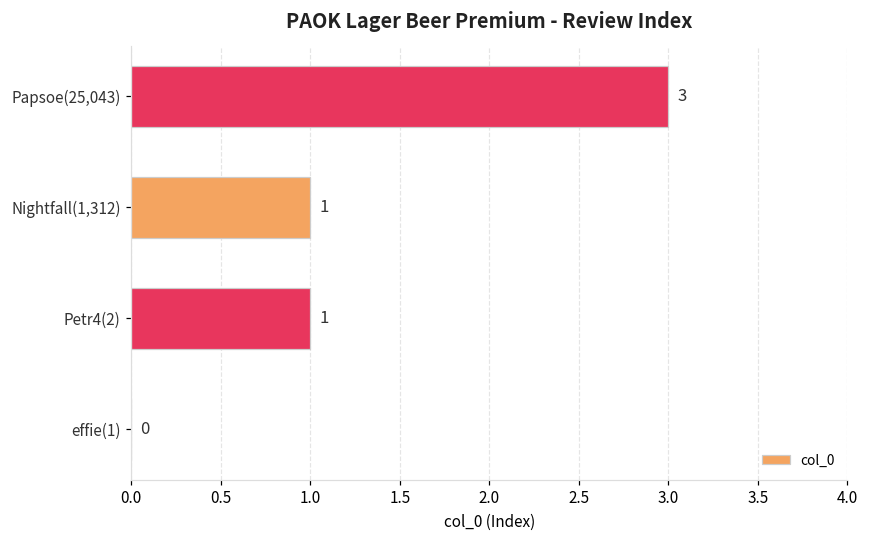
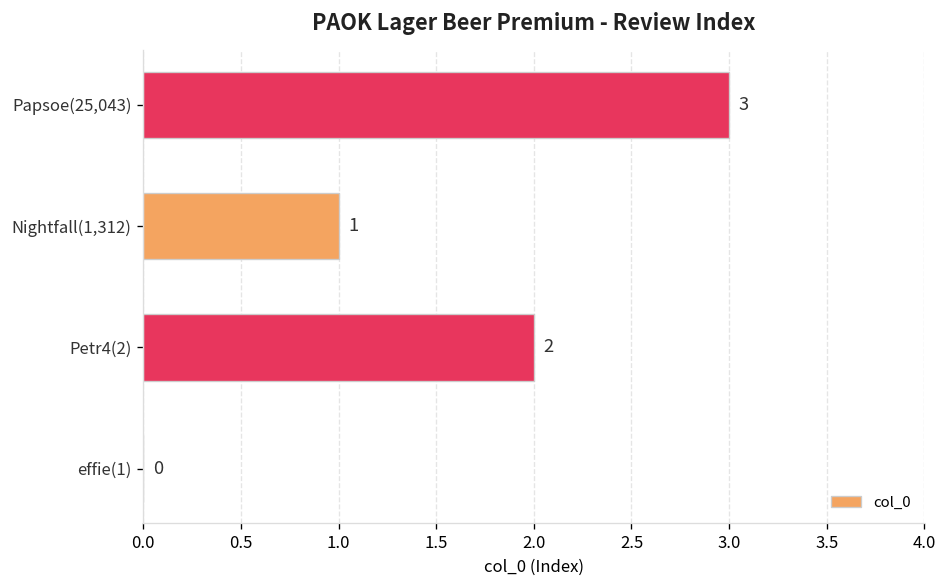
  {
    "Papsoe(25,043)": 3,
    "Nightfall(1,312)": 1,
-   "Petr4(2)": 1,
+   "Petr4(2)": 2,
    "effie(1)": 0
  }
